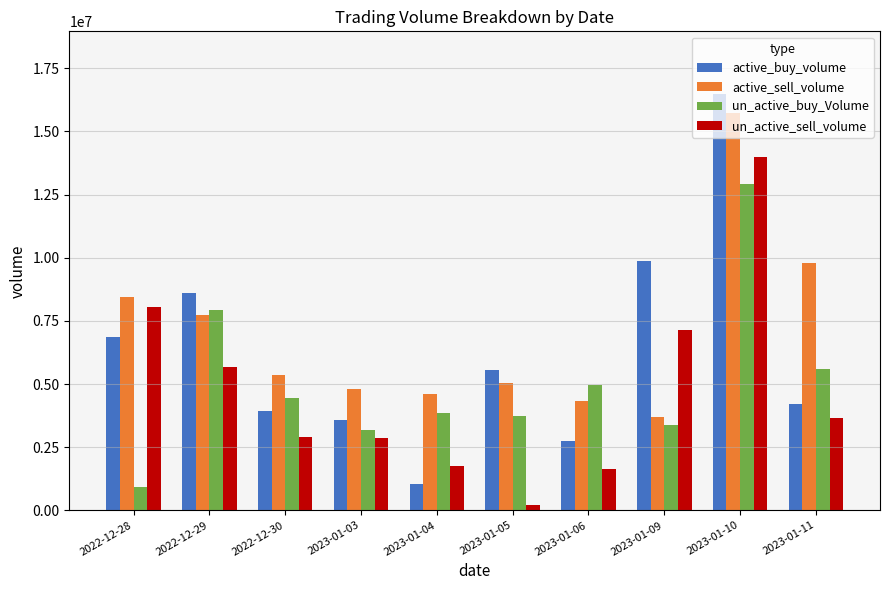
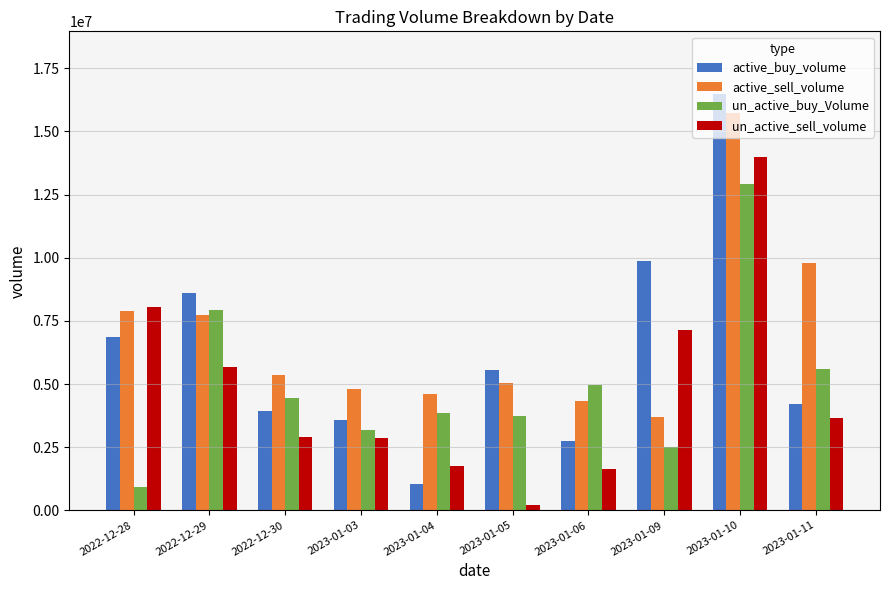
  {
    "active_buy_volume": {
      "2022-12-28": 6900000,
      "2022-12-29": 8600000,
      "2022-12-30": 3900000,
      "2023-01-03": 3600000,
      "2023-01-04": 1000000,
      "2023-01-05": 5600000,
      "2023-01-06": 2800000,
      "2023-01-09": 9900000,
      "2023-01-11": 4200000
    },
    "active_sell_volume": {
-     "2022-12-28": 8400000,
+     "2022-12-28": 7900000,
      "2022-12-29": 7700000,
      "2022-12-30": 5400000,
      "2023-01-03": 4800000,
      "2023-01-04": 4600000,
      "2023-01-05": 5000000,
      "2023-01-06": 4300000,
      "2023-01-09": 3700000,
      "2023-01-11": 9800000
    },
    "un_active_buy_Volume": {
      "2022-12-28": 900000,
      "2022-12-29": 7900000,
      "2022-12-30": 4500000,
      "2023-01-03": 3200000,
      "2023-01-04": 3800000,
      "2023-01-05": 3700000,
      "2023-01-06": 5000000,
-     "2023-01-09": 3400000,
+     "2023-01-09": 2500000,
      "2023-01-10": 12900000,
      "2023-01-11": 5600000
    },
    "un_active_sell_volume": {
      "2022-12-28": 8000000,
      "2022-12-29": 5700000,
      "2022-12-30": 2900000,
      "2023-01-03": 2900000,
      "2023-01-04": 1800000,
      "2023-01-05": 200000,
      "2023-01-06": 1600000,
      "2023-01-09": 7200000,
      "2023-01-10": 14000000,
      "2023-01-11": 3700000
    }
  }
